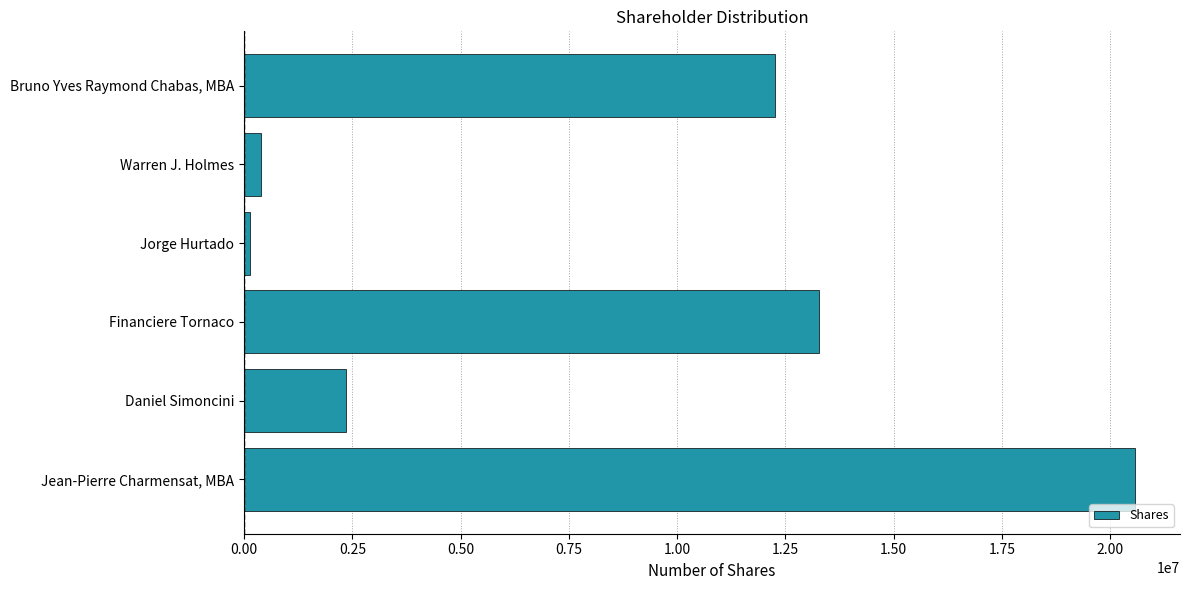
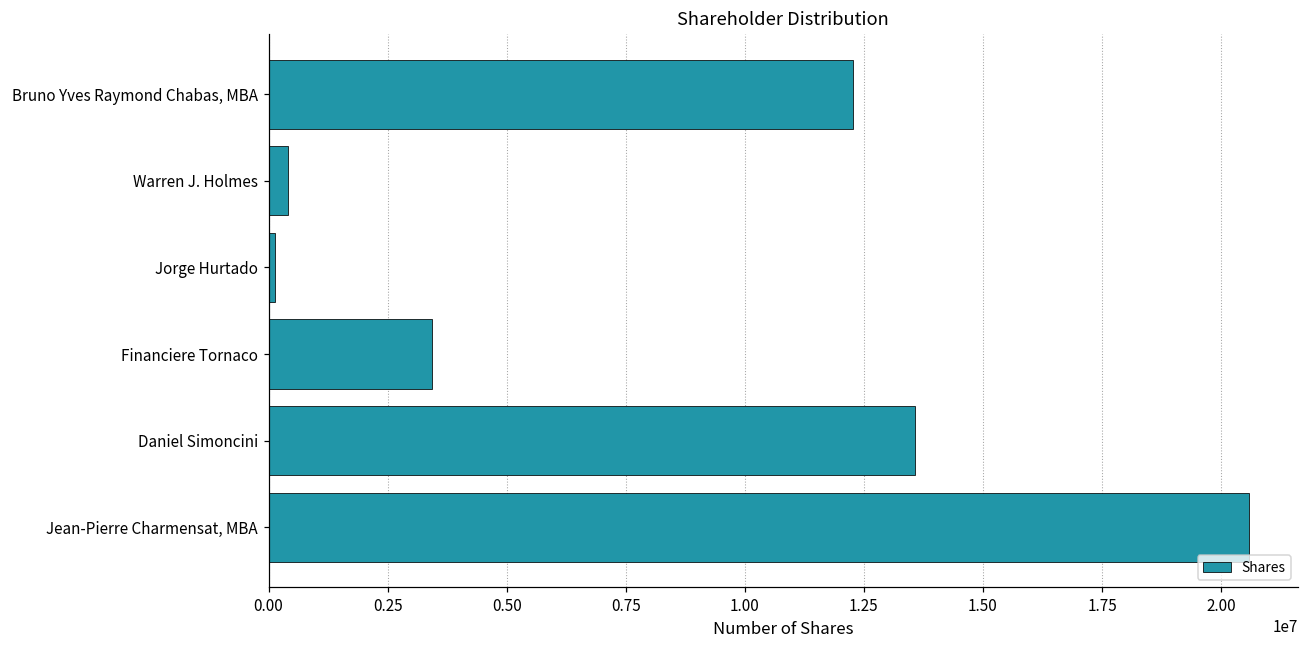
  {
    "Bruno Yves Raymond Chabas, MBA": 12300000,
    "Warren J. Holmes": 400000,
    "Jorge Hurtado": 100000,
-   "Financiere Tornaco": 13300000,
-   "Daniel Simoncini": 2300000,
+   "Financiere Tornaco": 3400000,
+   "Daniel Simoncini": 13600000,
    "Jean-Pierre Charmensat, MBA": 20600000
  }
